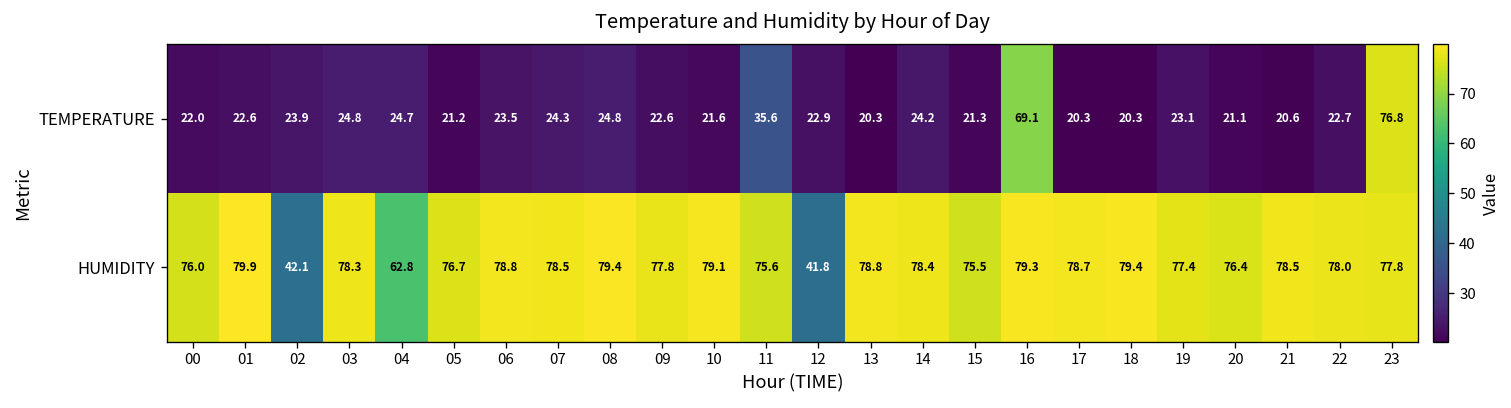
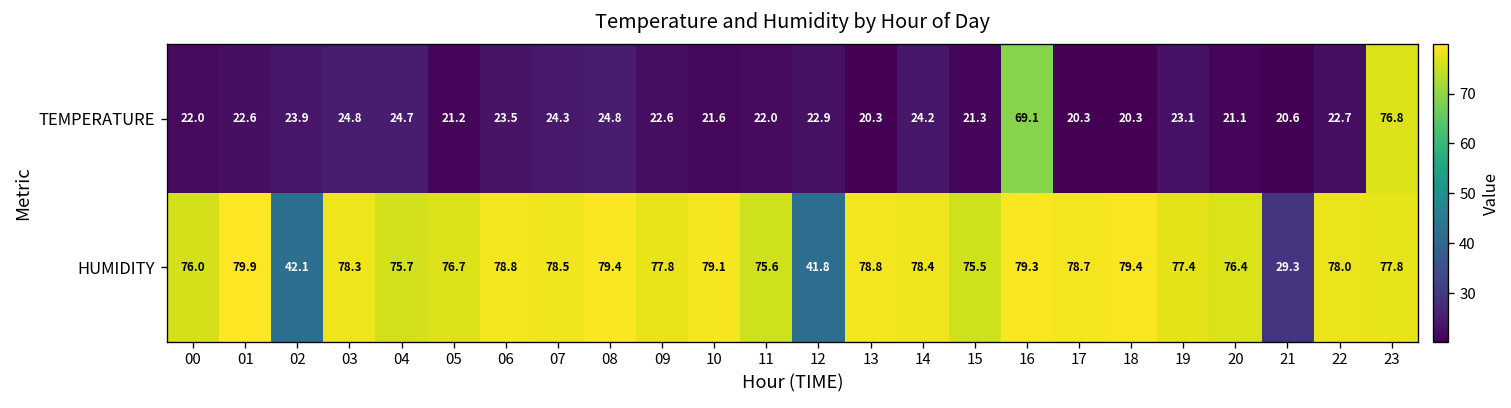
  {
    "TEMPERATURE": {
      "00": 22.0,
      "01": 22.6,
      "02": 23.9,
      "03": 24.8,
      "04": 24.7,
      "05": 21.2,
      "06": 23.5,
      "07": 24.3,
      "08": 24.8,
      "09": 22.6,
      "10": 21.6,
-     "11": 35.6,
+     "11": 22.0,
      "12": 22.9,
      "13": 20.3,
      "14": 24.2,
      "15": 21.3,
      "16": 69.1,
      "17": 20.3,
      "18": 20.3,
      "19": 23.1,
      "20": 21.1,
      "21": 20.6,
      "22": 22.7,
      "23": 76.8
    },
    "HUMIDITY": {
      "00": 76.0,
      "01": 79.9,
      "02": 42.1,
      "03": 78.3,
-     "04": 62.8,
+     "04": 75.7,
      "05": 76.7,
      "06": 78.8,
      "07": 78.5,
      "08": 79.4,
      "09": 77.8,
      "10": 79.1,
      "11": 75.6,
      "12": 41.8,
      "13": 78.8,
      "14": 78.4,
      "15": 75.5,
      "16": 79.3,
      "17": 78.7,
      "18": 79.4,
      "19": 77.4,
      "20": 76.4,
-     "21": 78.5,
+     "21": 29.3,
      "22": 78.0,
      "23": 77.8
    }
  }
